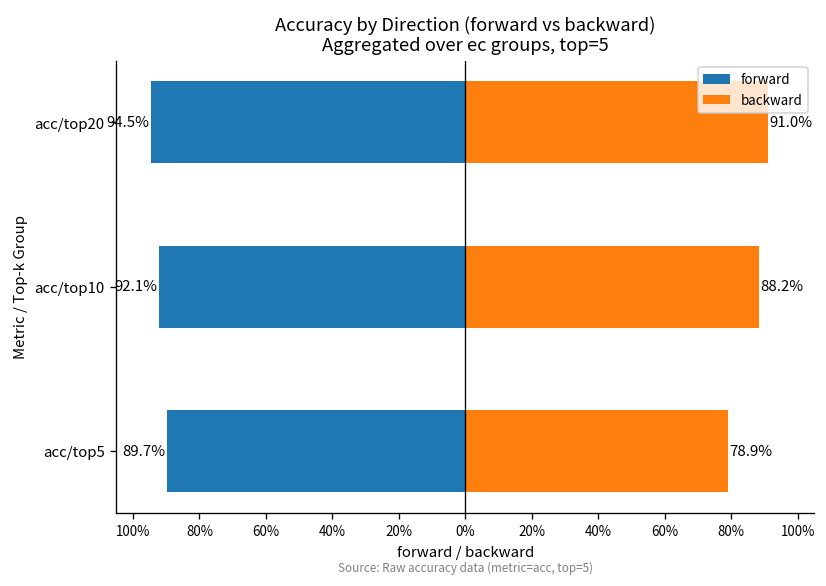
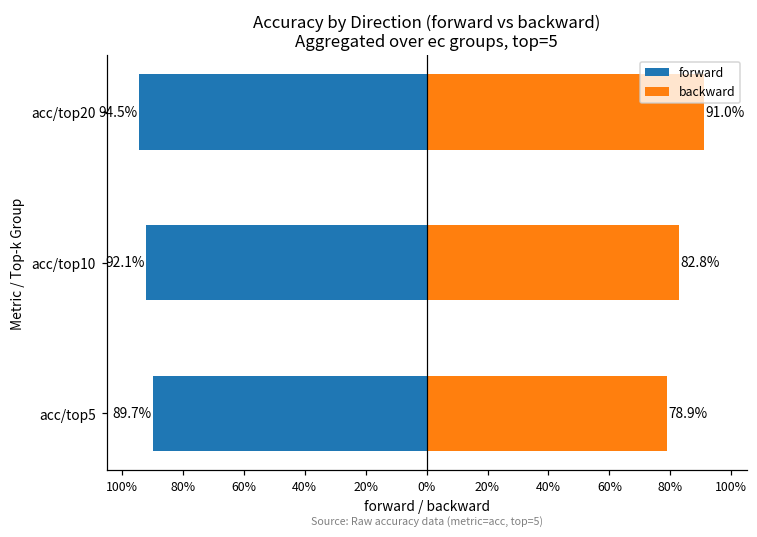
  {
    "backward": {
      "acc/top20": "91.0%",
-     "acc/top10": "88.2%",
+     "acc/top10": "82.8%",
      "acc/top5": "78.9%"
    }
  }
